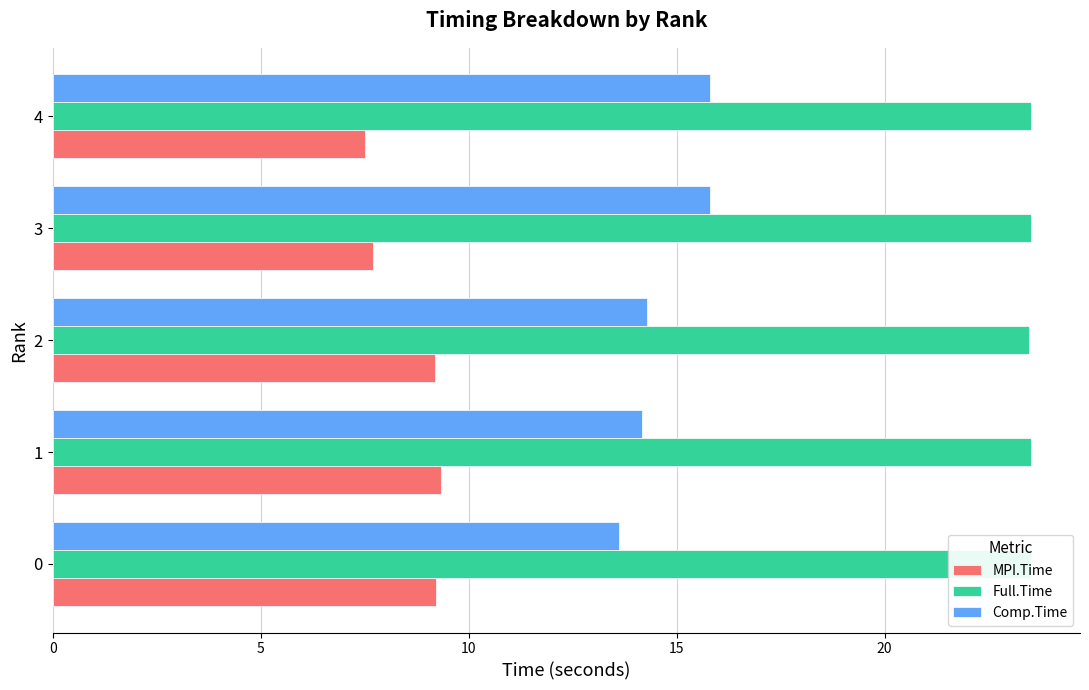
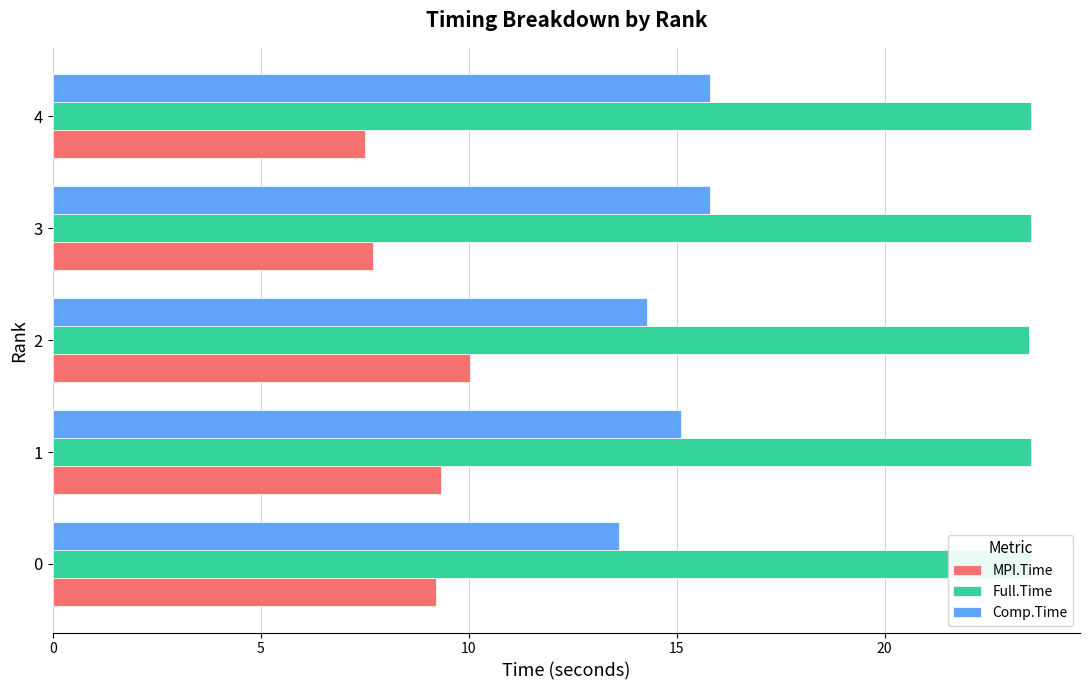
  {
    "MPI.Time": {
      "4": 7.5,
      "3": 7.7,
-     "2": 9.2,
+     "2": 10.0,
      "1": 9.3,
      "0": 9.2
    },
    "Full.Time": {
      "4": 23.5,
      "3": 23.5,
      "2": 23.5,
      "1": 23.5
    },
    "Comp.Time": {
      "4": 15.8,
      "3": 15.8,
      "2": 14.3,
-     "1": 14.2,
+     "1": 15.1,
      "0": 13.6
    }
  }
